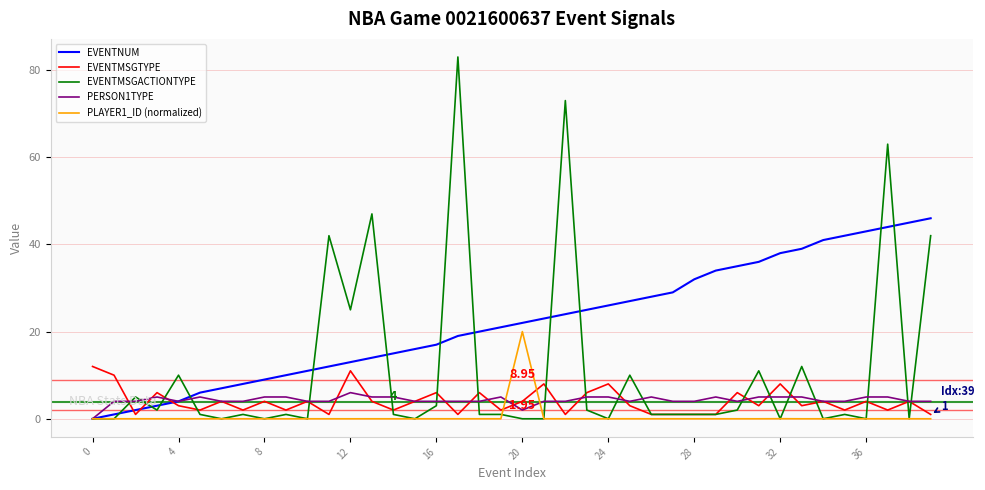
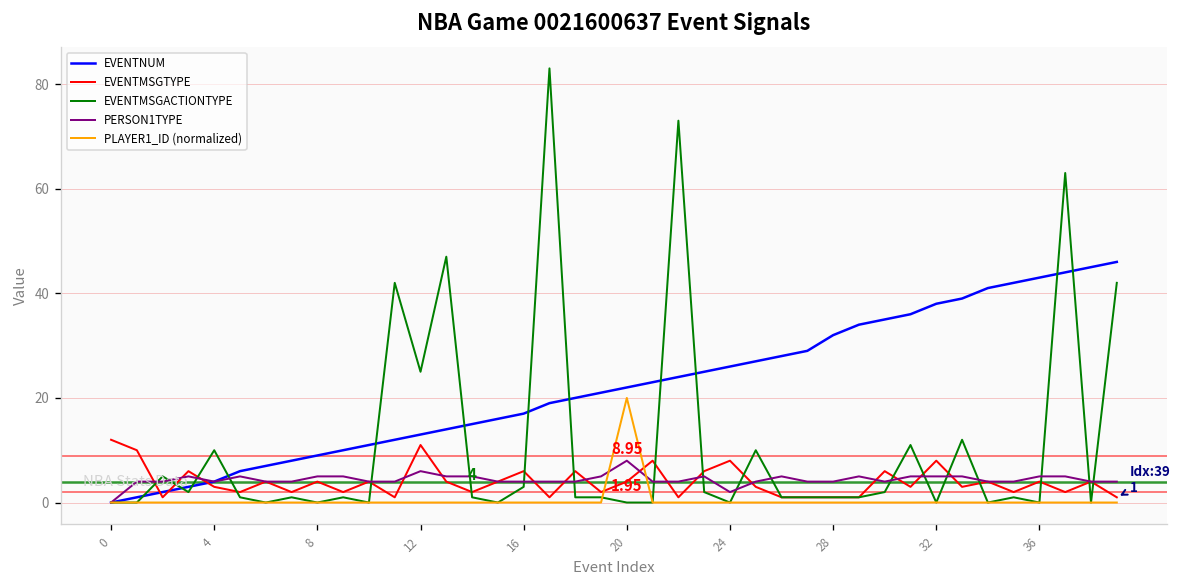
  {
    "EVENTNUM": {
      "8": 9,
      "12": 13,
      "16": 17,
      "20": 22,
      "24": 26,
      "28": 32,
      "32": 38,
      "36": 43
    },
    "EVENTMSGTYPE": {
      "0": 12,
      "4": 3,
      "8": 4,
      "12": 11,
      "16": 6,
      "24": 8,
      "32": 8,
      "36": 4
    },
    "EVENTMSGACTIONTYPE": {
      "4": 10,
      "12": 25,
      "16": 3,
      "20": 0
    },
    "PERSON1TYPE": {
      "8": 5,
      "12": 6,
      "16": 4,
-     "20": 2,
-     "24": 5,
+     "20": 8,
+     "24": 2,
      "28": 4,
      "32": 5,
      "36": 5
    },
    "PLAYER1_ID (normalized)": {
      "4": 0,
      "12": 0,
      "16": 0,
      "20": 20,
      "28": 0
    }
  }
